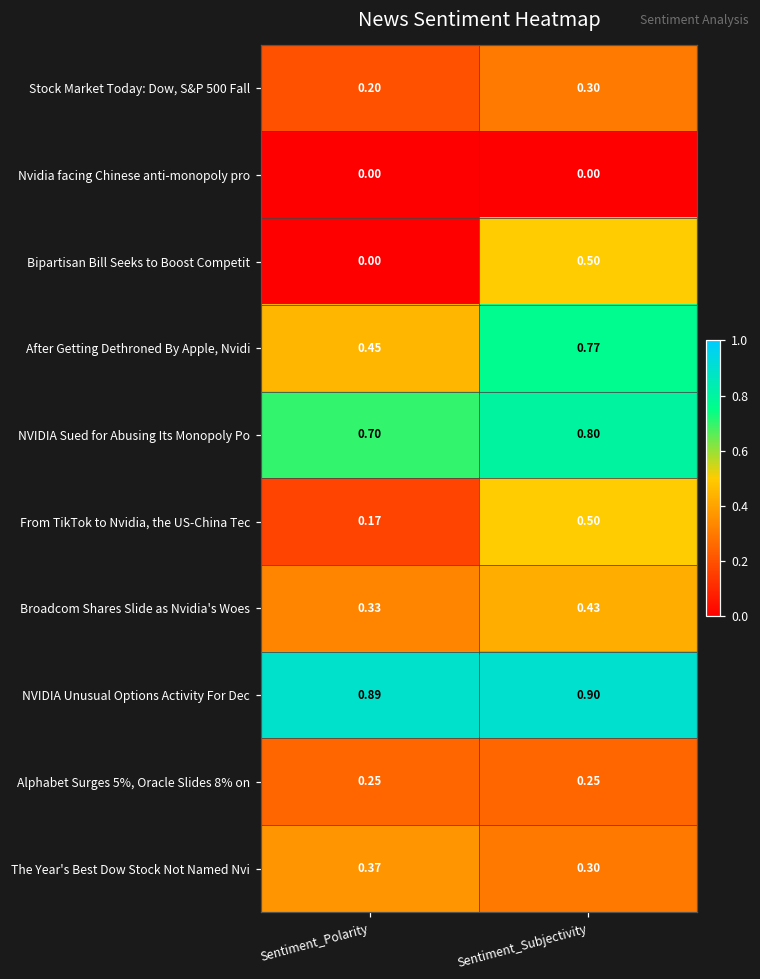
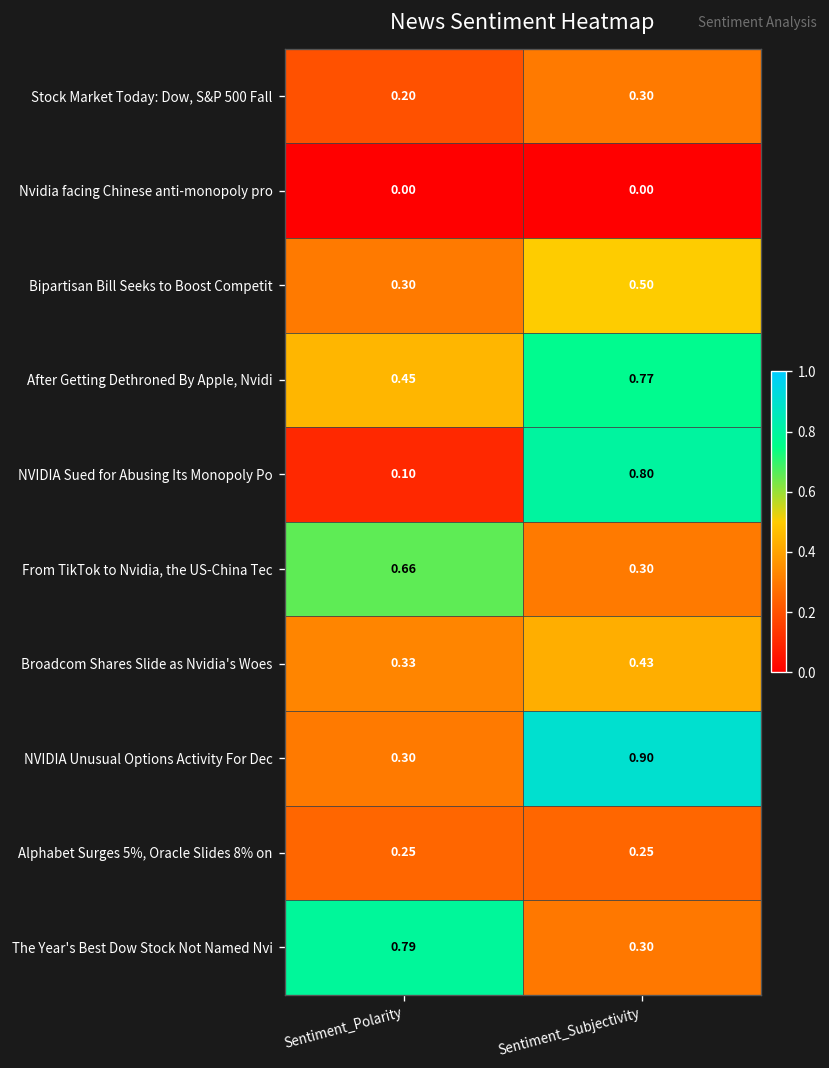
  {
    "Stock Market Today: Dow, S&P 500 Fall": {
      "Sentiment_Polarity": 0.20,
      "Sentiment_Subjectivity": 0.30
    },
    "Nvidia facing Chinese anti-monopoly pro": {
      "Sentiment_Polarity": 0.00,
      "Sentiment_Subjectivity": 0.00
    },
    "Bipartisan Bill Seeks to Boost Competit": {
-     "Sentiment_Polarity": 0.00,
+     "Sentiment_Polarity": 0.30,
      "Sentiment_Subjectivity": 0.50
    },
    "After Getting Dethroned By Apple, Nvidi": {
      "Sentiment_Polarity": 0.45,
      "Sentiment_Subjectivity": 0.77
    },
    "NVIDIA Sued for Abusing Its Monopoly Po": {
-     "Sentiment_Polarity": 0.70,
+     "Sentiment_Polarity": 0.10,
      "Sentiment_Subjectivity": 0.80
    },
    "From TikTok to Nvidia, the US-China Tec": {
-     "Sentiment_Polarity": 0.17,
-     "Sentiment_Subjectivity": 0.50
+     "Sentiment_Polarity": 0.66,
+     "Sentiment_Subjectivity": 0.30
    },
    "Broadcom Shares Slide as Nvidia's Woes": {
      "Sentiment_Polarity": 0.33,
      "Sentiment_Subjectivity": 0.43
    },
    "NVIDIA Unusual Options Activity For Dec": {
-     "Sentiment_Polarity": 0.89,
+     "Sentiment_Polarity": 0.30,
      "Sentiment_Subjectivity": 0.90
    },
    "Alphabet Surges 5%, Oracle Slides 8% on": {
      "Sentiment_Polarity": 0.25,
      "Sentiment_Subjectivity": 0.25
    },
    "The Year's Best Dow Stock Not Named Nvi": {
-     "Sentiment_Polarity": 0.37,
+     "Sentiment_Polarity": 0.79,
      "Sentiment_Subjectivity": 0.30
    }
  }
